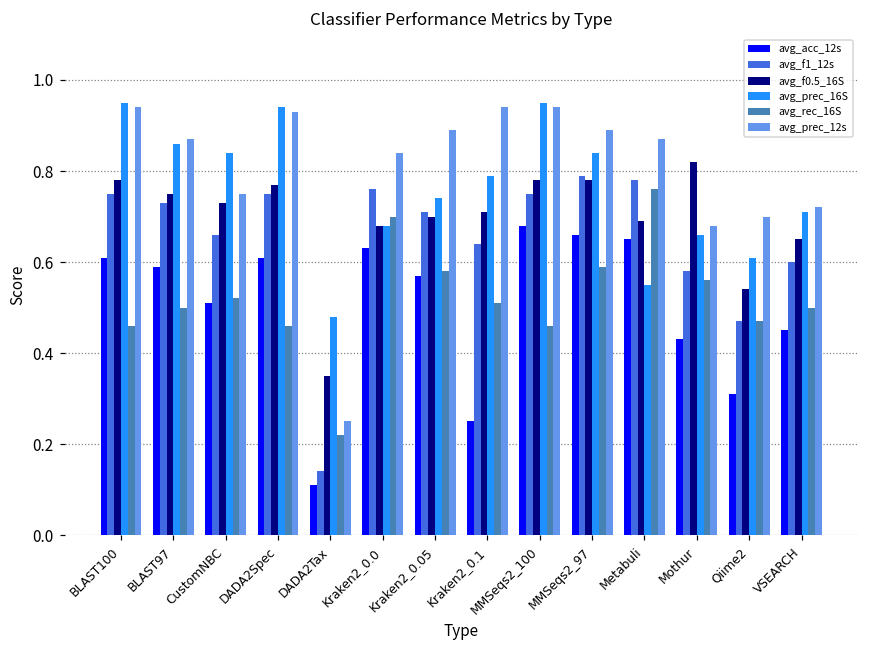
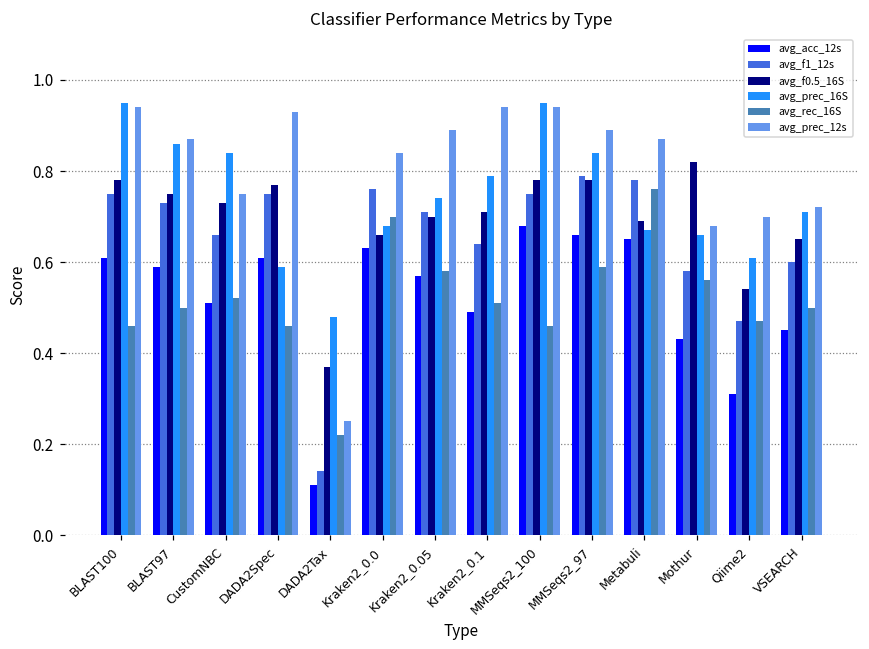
  {
    "avg_acc_12s": {
      "BLAST100": 0.61,
      "BLAST97": 0.59,
      "CustomNBC": 0.51,
      "DADA2Spec": 0.61,
      "DADA2Tax": 0.11,
      "Kraken2_0.0": 0.63,
      "Kraken2_0.05": 0.57,
-     "Kraken2_0.1": 0.25,
+     "Kraken2_0.1": 0.49,
      "MMSeqs2_100": 0.68,
      "MMSeqs2_97": 0.66,
      "Metabuli": 0.65,
      "Mothur": 0.43,
      "Qiime2": 0.31,
      "VSEARCH": 0.45
    },
    "avg_f0.5_16S": {
      "BLAST100": 0.78,
      "BLAST97": 0.75,
      "CustomNBC": 0.73,
      "DADA2Spec": 0.77,
-     "DADA2Tax": 0.35,
-     "Kraken2_0.0": 0.68,
+     "DADA2Tax": 0.37,
+     "Kraken2_0.0": 0.66,
      "Kraken2_0.05": 0.70,
      "Kraken2_0.1": 0.71,
      "MMSeqs2_100": 0.78,
      "MMSeqs2_97": 0.78,
      "Metabuli": 0.69,
      "Mothur": 0.82,
      "Qiime2": 0.54,
      "VSEARCH": 0.65
    },
    "avg_prec_16S": {
      "BLAST100": 0.95,
      "BLAST97": 0.86,
      "CustomNBC": 0.84,
-     "DADA2Spec": 0.94,
+     "DADA2Spec": 0.59,
      "DADA2Tax": 0.48,
      "Kraken2_0.0": 0.68,
      "Kraken2_0.05": 0.74,
      "Kraken2_0.1": 0.79,
      "MMSeqs2_100": 0.95,
      "MMSeqs2_97": 0.84,
-     "Metabuli": 0.55,
+     "Metabuli": 0.67,
      "Mothur": 0.66,
      "Qiime2": 0.61,
      "VSEARCH": 0.71
    }
  }
